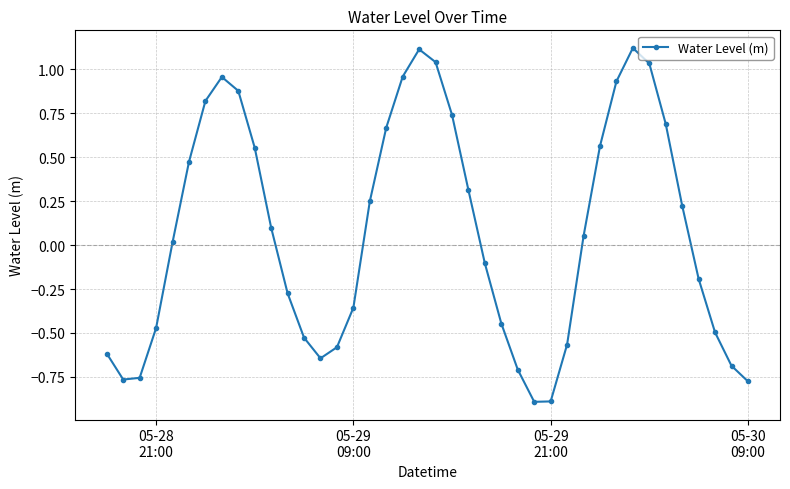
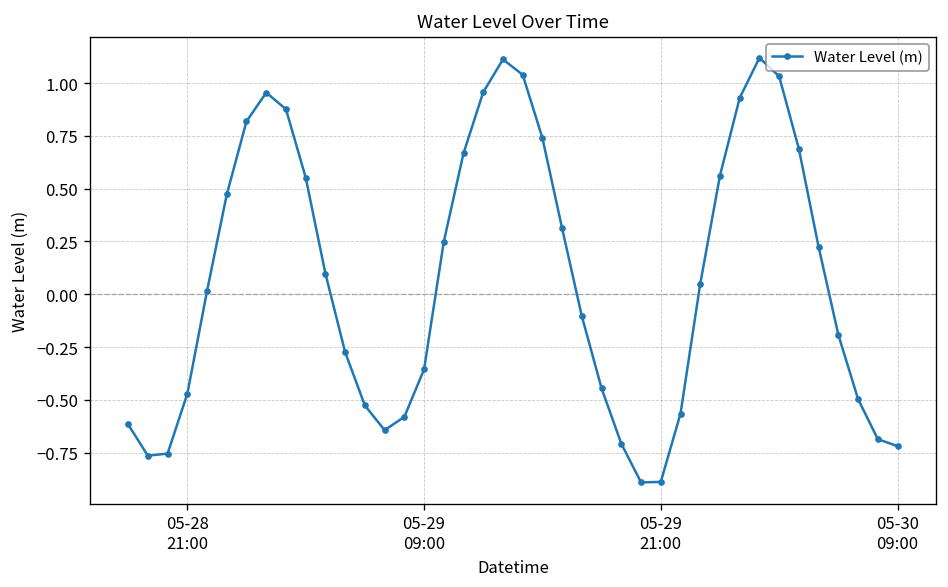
  {
    "05-28 21:00": -0.47,
    "05-29 09:00": -0.36,
    "05-29 21:00": -0.89,
-   "05-30 09:00": -0.77
+   "05-30 09:00": -0.72
  }
